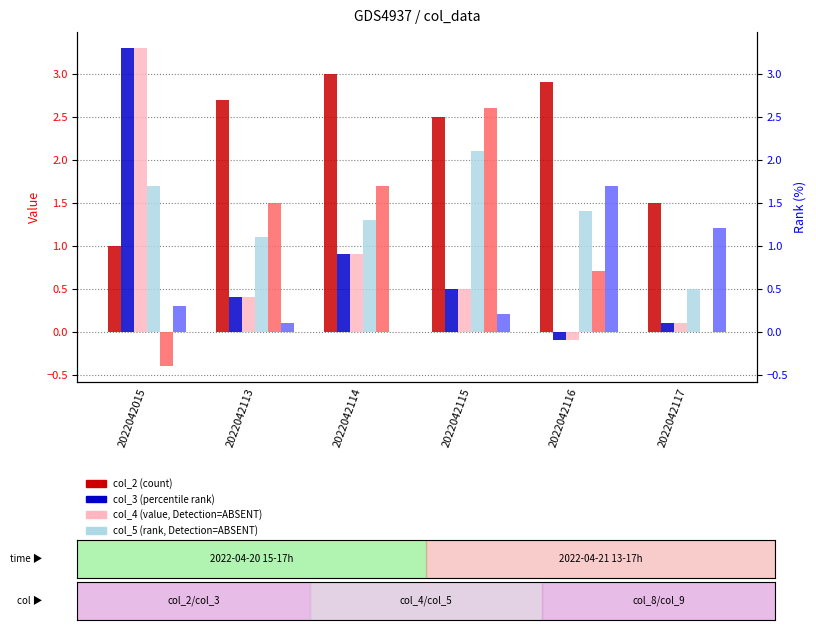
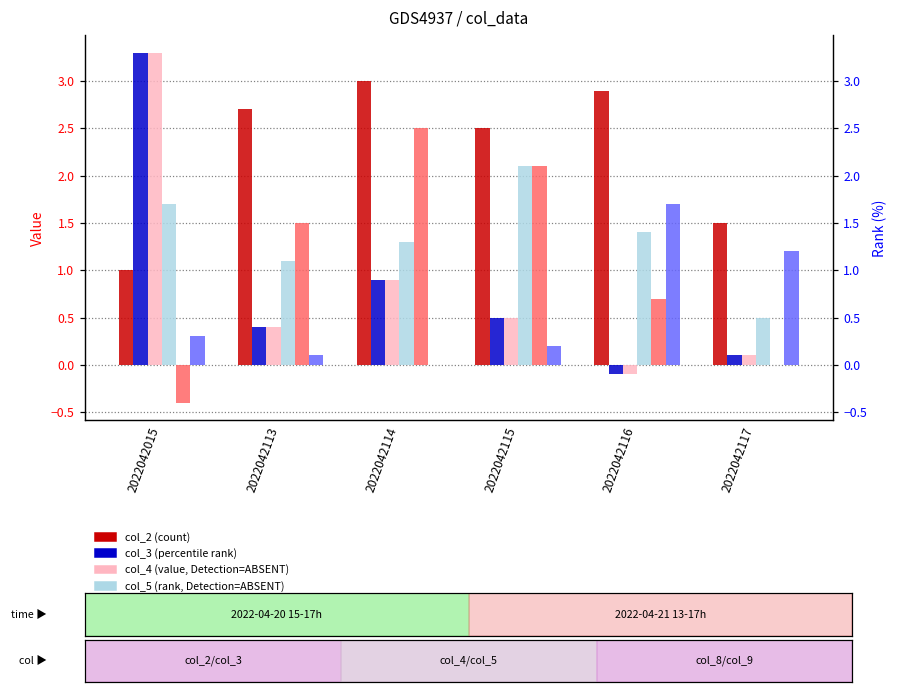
  {
    "col_8": {
      "2022042015": -0.4,
      "2022042113": 1.5,
-     "2022042114": 1.7,
-     "2022042115": 2.6,
+     "2022042114": 2.5,
+     "2022042115": 2.1,
      "2022042116": 0.7,
      "2022042117": 0.0
    }
  }
